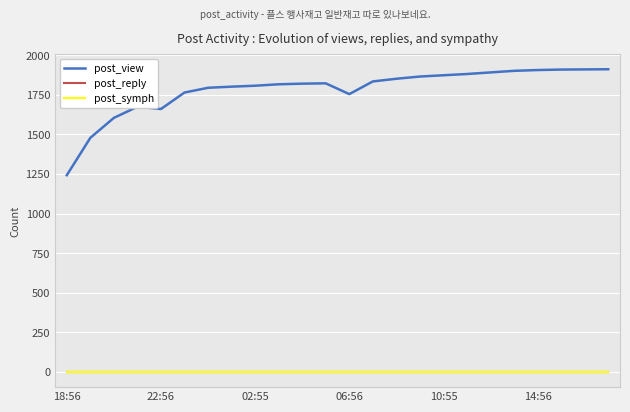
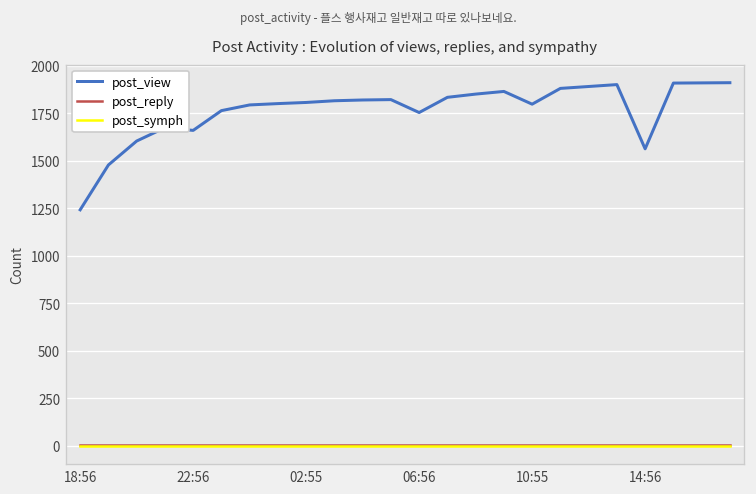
  {
    "post_view": {
      "18:56": 1240,
      "22:56": 1660,
      "02:55": 1810,
      "06:56": 1760,
-     "10:55": 1870,
-     "14:56": 1910
+     "10:55": 1800,
+     "14:56": 1560
    },
    "post_symph": {
      "18:56": 0,
      "22:56": 0,
      "02:55": 0,
      "06:56": 0,
      "10:55": 0,
      "14:56": 0
    }
  }
